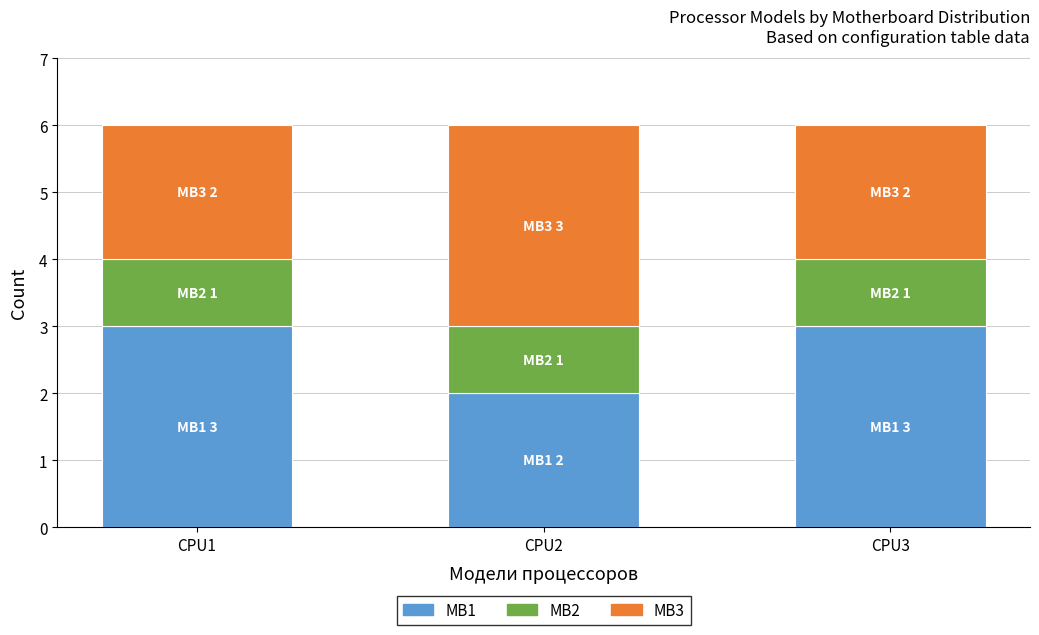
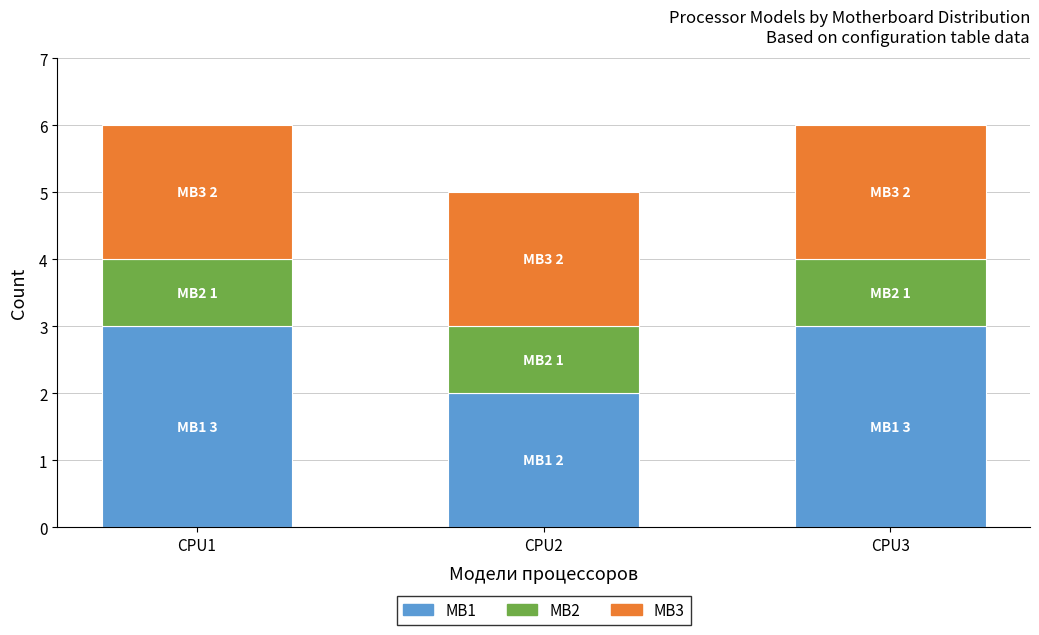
  {
    "MB1": {
      "CPU1": 3,
      "CPU2": 2,
      "CPU3": 3
    },
    "MB2": {
      "CPU1": 1,
      "CPU2": 1,
      "CPU3": 1
    },
    "MB3": {
      "CPU1": 2,
-     "CPU2": 3,
+     "CPU2": 2,
      "CPU3": 2
    }
  }
